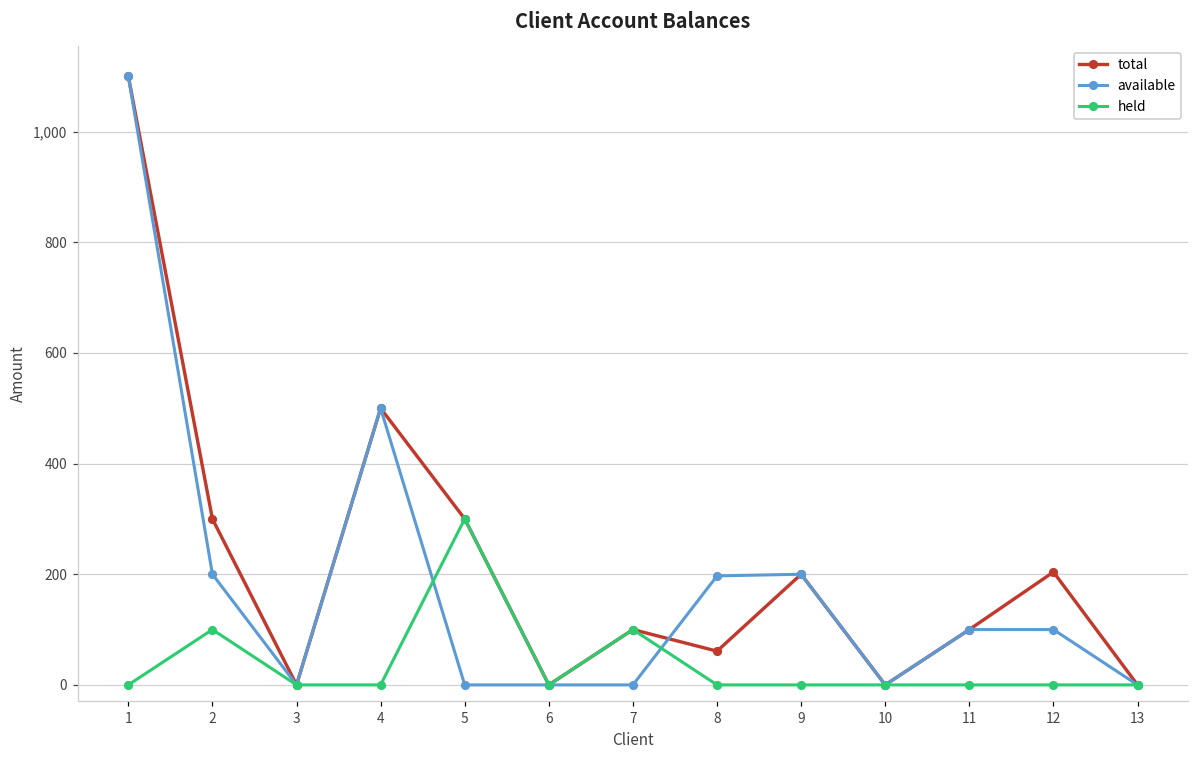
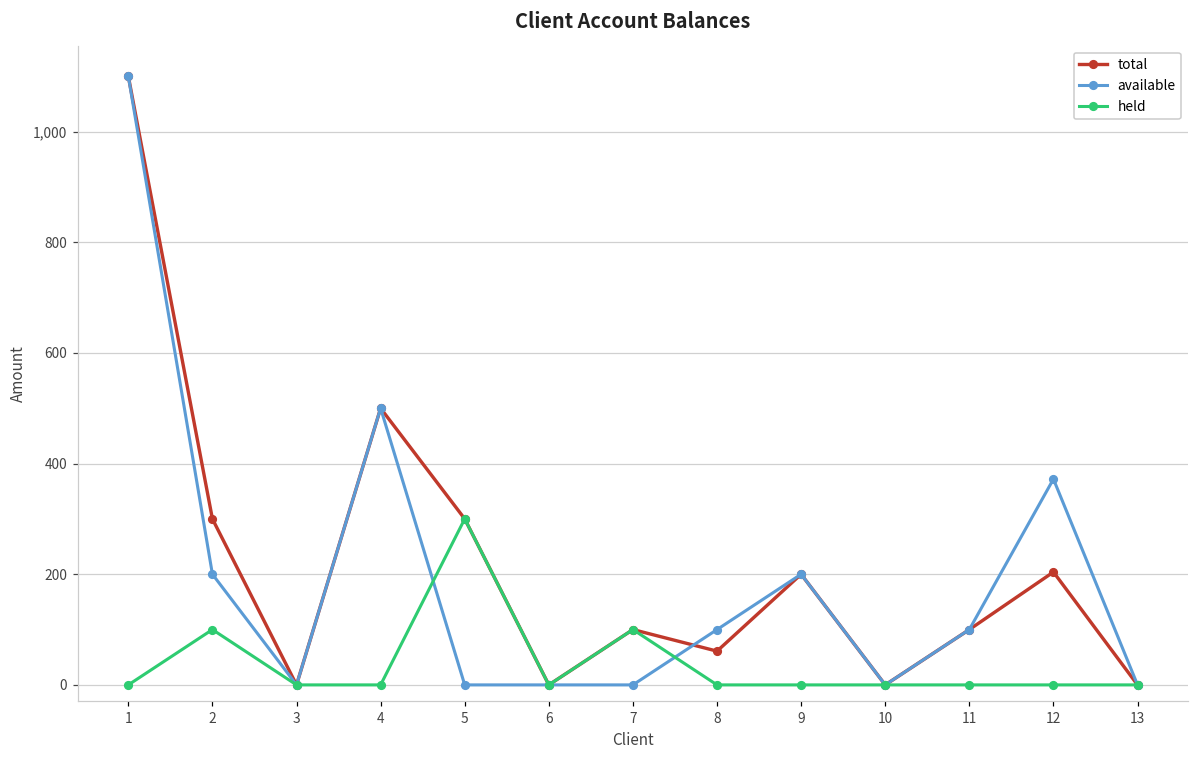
  {
    "total": {
      "2": 300,
      "8": 60,
      "12": 200
    },
    "available": {
      "2": 200,
      "5": 0,
      "7": 0,
-     "8": 200,
-     "12": 100
+     "8": 100,
+     "12": 370
    },
    "held": {
      "1": 0,
      "2": 100,
      "4": 0,
      "8": 0,
      "9": 0,
      "11": 0,
      "12": 0
    }
  }
